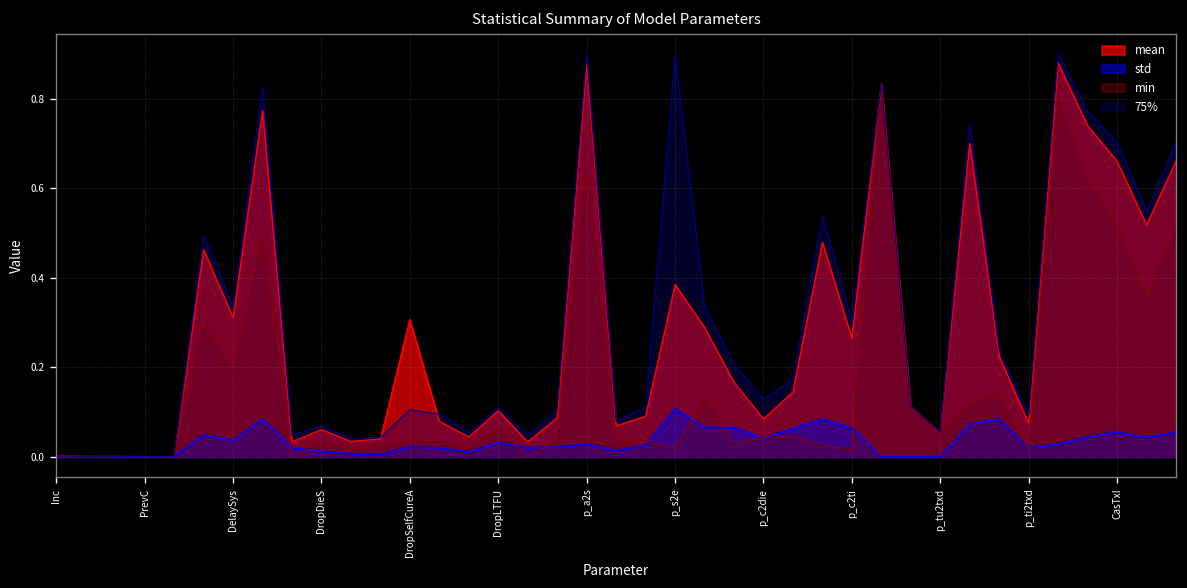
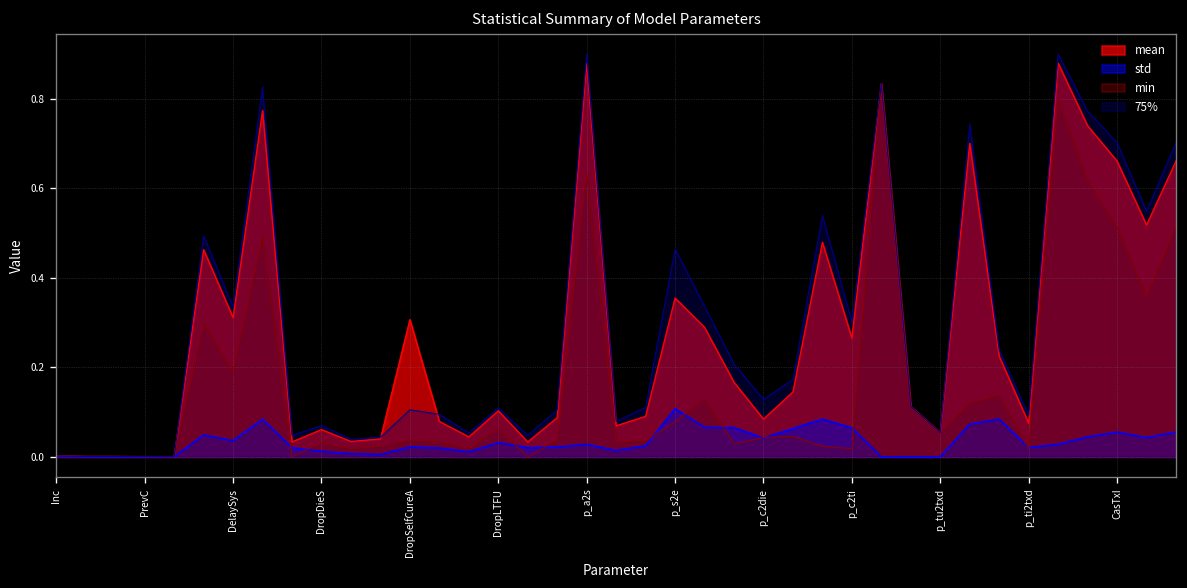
  {
    "mean": {
      "DelaySys": 0.31,
      "DropDieS": 0.06,
      "DropSelfCureA": 0.31,
      "p_a2s": 0.88,
-     "p_s2e": 0.38,
+     "p_s2e": 0.35,
      "p_c2die": 0.08,
      "p_c2ti": 0.27,
      "p_ti2txd": 0.08,
      "CasTxI": 0.66
    },
    "std": {
      "DelaySys": 0.04,
      "DropDieS": 0.01,
      "DropSelfCureA": 0.02,
      "DropLTFU": 0.03,
      "p_a2s": 0.03,
      "p_s2e": 0.11,
      "p_c2ti": 0.06,
      "p_tu2txd": 0.00,
      "CasTxI": 0.06
    },
    "min": {
      "DelaySys": 0.19,
      "DropDieS": 0.03,
      "DropSelfCureA": 0.04,
      "DropLTFU": 0.06,
      "p_a2s": 0.63,
-     "p_s2e": 0.02,
+     "p_s2e": 0.08,
      "p_c2ti": 0.02,
      "CasTxI": 0.51
    },
    "75%": {
      "DelaySys": 0.33,
      "DropDieS": 0.07,
      "DropSelfCureA": 0.11,
      "p_a2s": 0.90,
-     "p_s2e": 0.90,
+     "p_s2e": 0.46,
      "p_c2die": 0.13,
      "p_c2ti": 0.30,
      "p_ti2txd": 0.09,
      "CasTxI": 0.70
    }
  }
